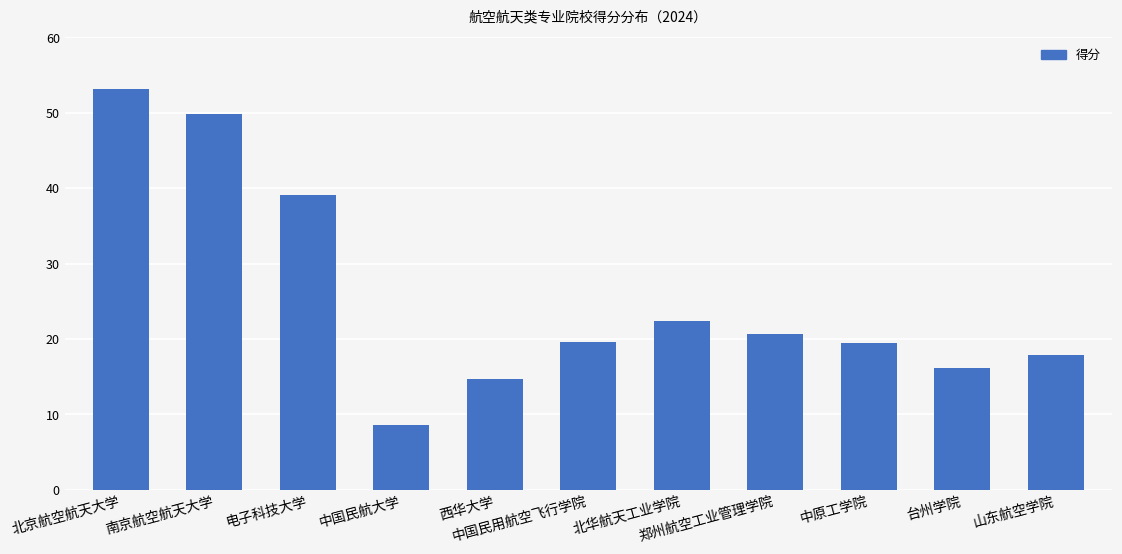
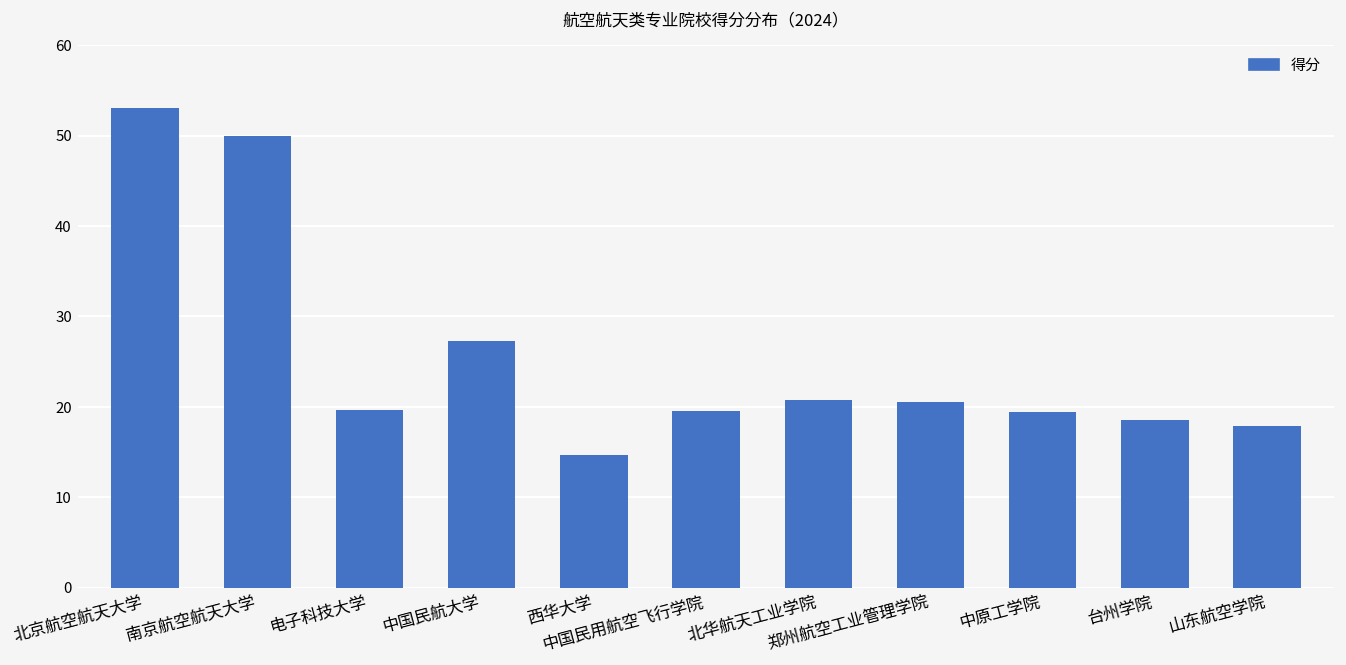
  {
    "北京航空航天大学": 53,
    "南京航空航天大学": 50,
-   "电子科技大学": 39,
-   "中国民航大学": 9,
+   "电子科技大学": 20,
+   "中国民航大学": 27,
    "西华大学": 15,
    "中国民用航空飞行学院": 20,
-   "北华航天工业学院": 22,
+   "北华航天工业学院": 21,
    "郑州航空工业管理学院": 21,
    "中原工学院": 19,
-   "台州学院": 16,
+   "台州学院": 19,
    "山东航空学院": 18
  }
